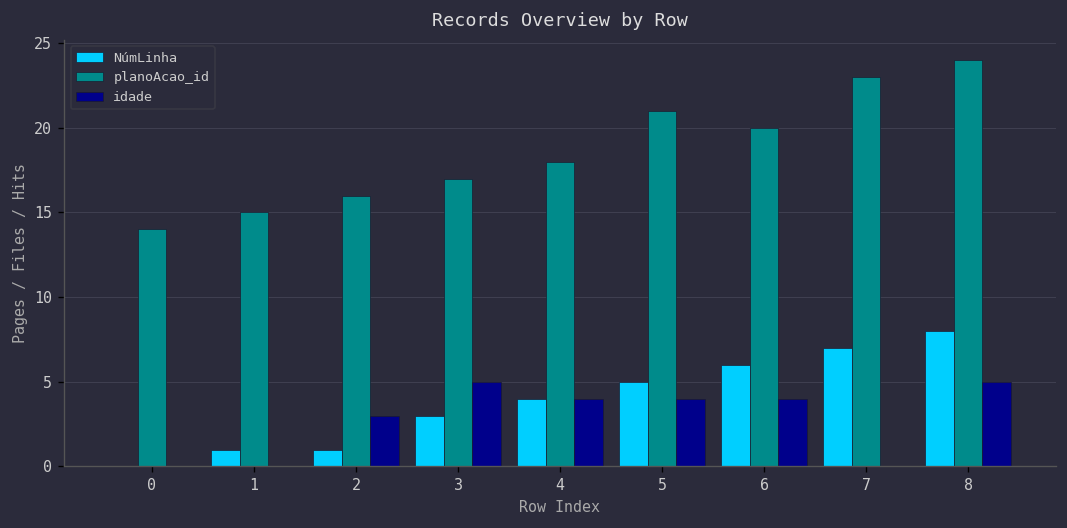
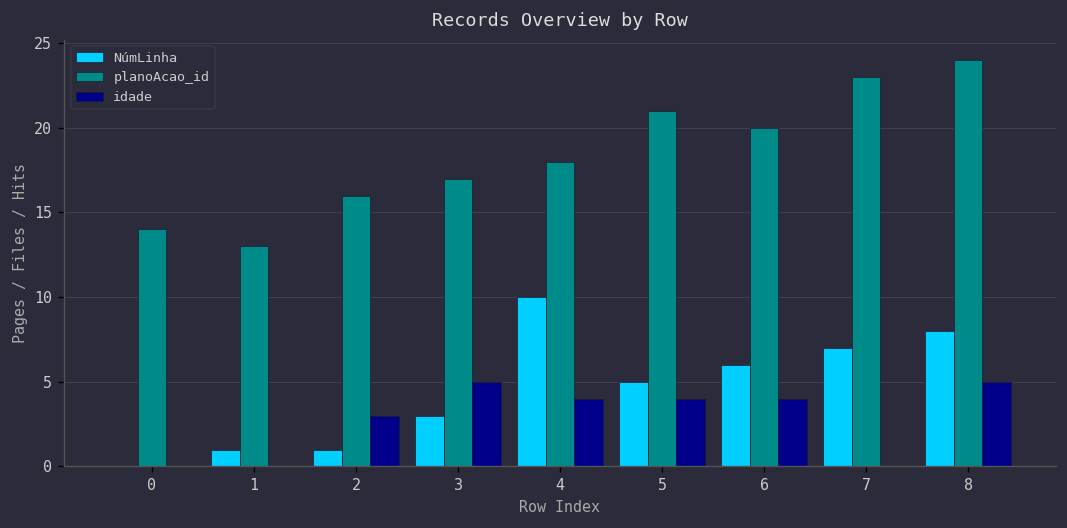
  {
    "NúmLinha": {
      "0": 0,
      "1": 1,
      "2": 1,
      "3": 3,
-     "4": 4,
+     "4": 10,
      "5": 5,
      "6": 6,
      "7": 7,
      "8": 8
    },
    "planoAcao_id": {
      "0": 14,
-     "1": 15,
+     "1": 13,
      "2": 16,
      "3": 17,
      "4": 18,
      "5": 21,
      "6": 20,
      "7": 23,
      "8": 24
    },
    "idade": {
      "0": 0,
      "1": 0,
      "2": 3,
      "3": 5,
      "4": 4,
      "5": 4,
      "6": 4,
      "7": 0,
      "8": 5
    }
  }
